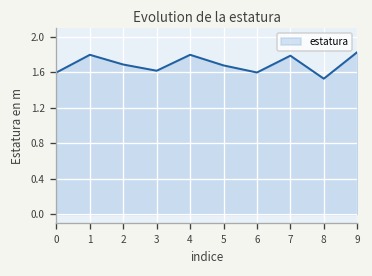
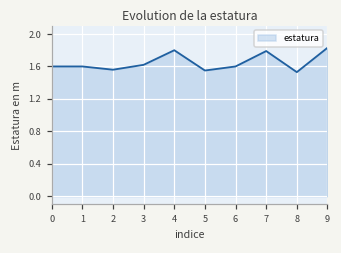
  {
    "0": 1.6,
-   "1": 1.8,
-   "2": 1.7,
+   "1": 1.6,
+   "2": 1.6,
    "3": 1.6,
    "4": 1.8,
-   "5": 1.7,
+   "5": 1.6,
    "6": 1.6,
    "7": 1.8,
    "8": 1.5,
    "9": 1.8
  }
